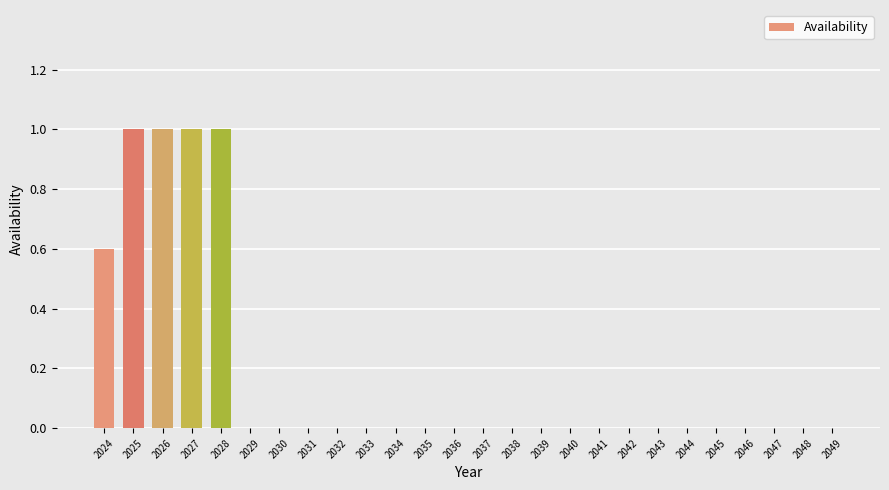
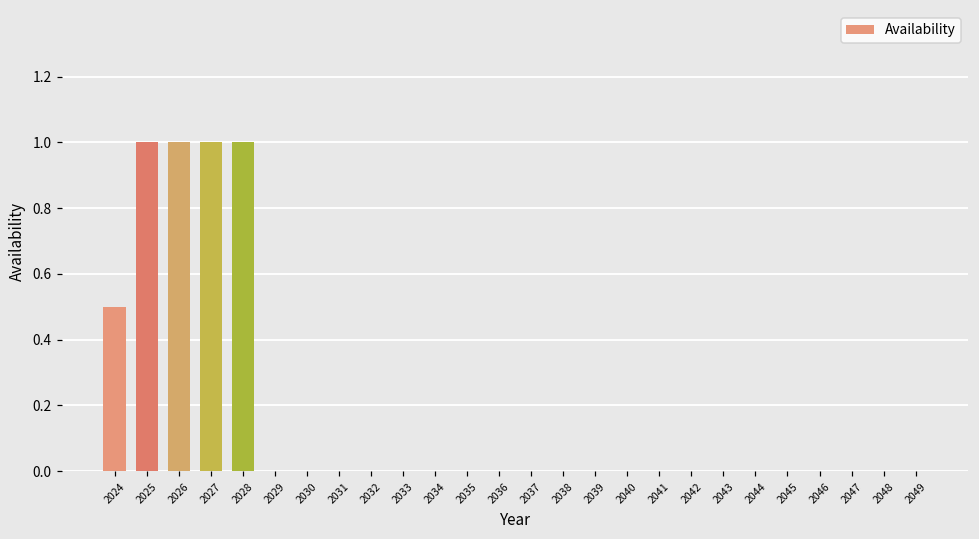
  {
-   "2024": 0.6,
+   "2024": 0.5,
    "2025": 1.0,
    "2026": 1.0,
    "2027": 1.0,
    "2028": 1.0,
    "2029": 0.0,
    "2030": 0.0,
    "2031": 0.0,
    "2032": 0.0,
    "2033": 0.0,
    "2034": 0.0,
    "2035": 0.0,
    "2036": 0.0,
    "2037": 0.0,
    "2038": 0.0,
    "2039": 0.0,
    "2040": 0.0,
    "2041": 0.0,
    "2042": 0.0,
    "2043": 0.0,
    "2044": 0.0,
    "2045": 0.0,
    "2046": 0.0,
    "2047": 0.0,
    "2048": 0.0,
    "2049": 0.0
  }
